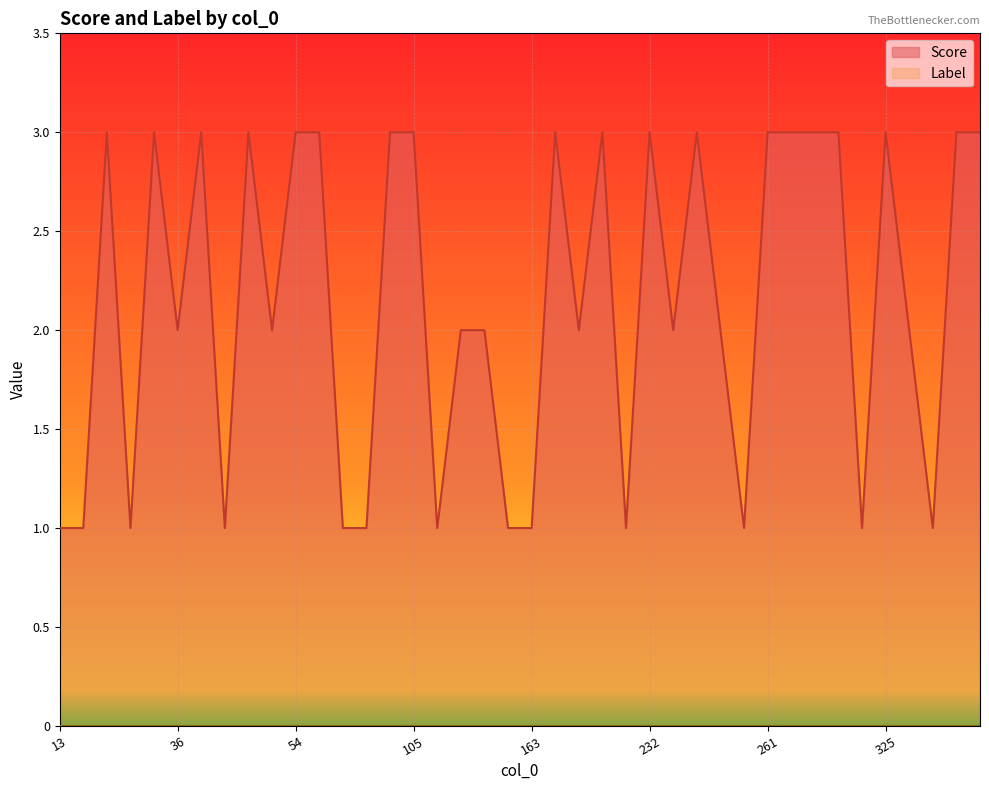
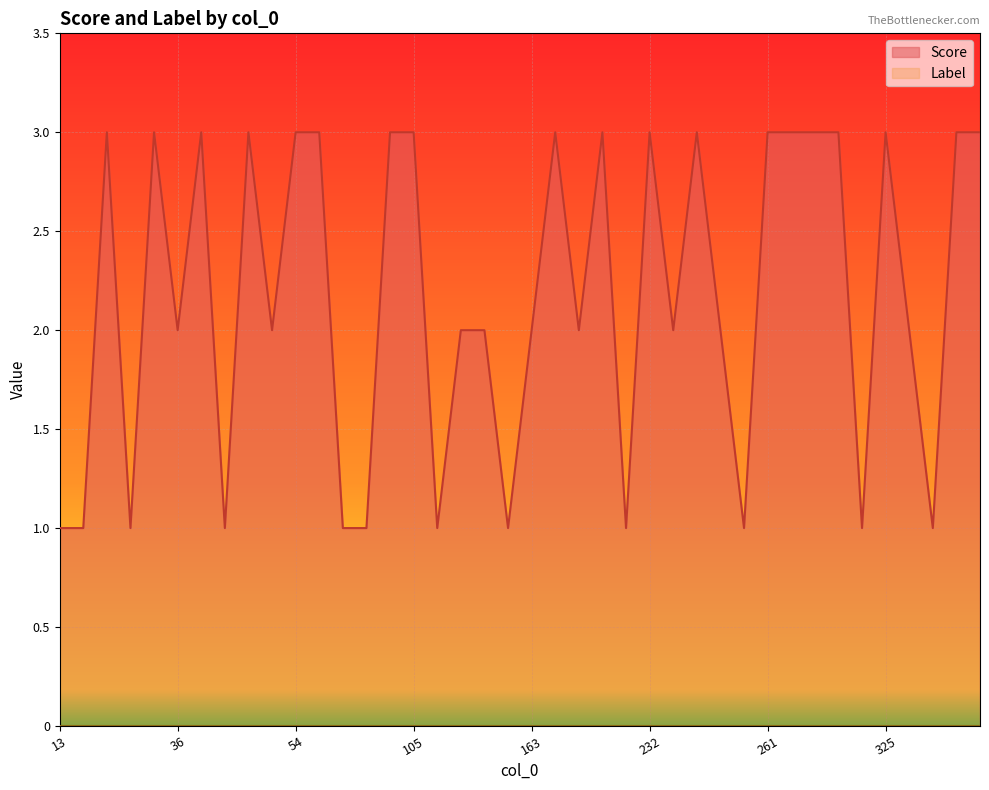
  {
    "Score": {
      "54": 3,
      "105": 3,
-     "163": 1,
+     "163": 2,
      "232": 3,
      "261": 3,
      "325": 3
    },
    "Label": {
      "54": 0,
      "105": 0,
      "163": 0,
      "232": 0,
      "261": 0,
      "325": 0
    }
  }
